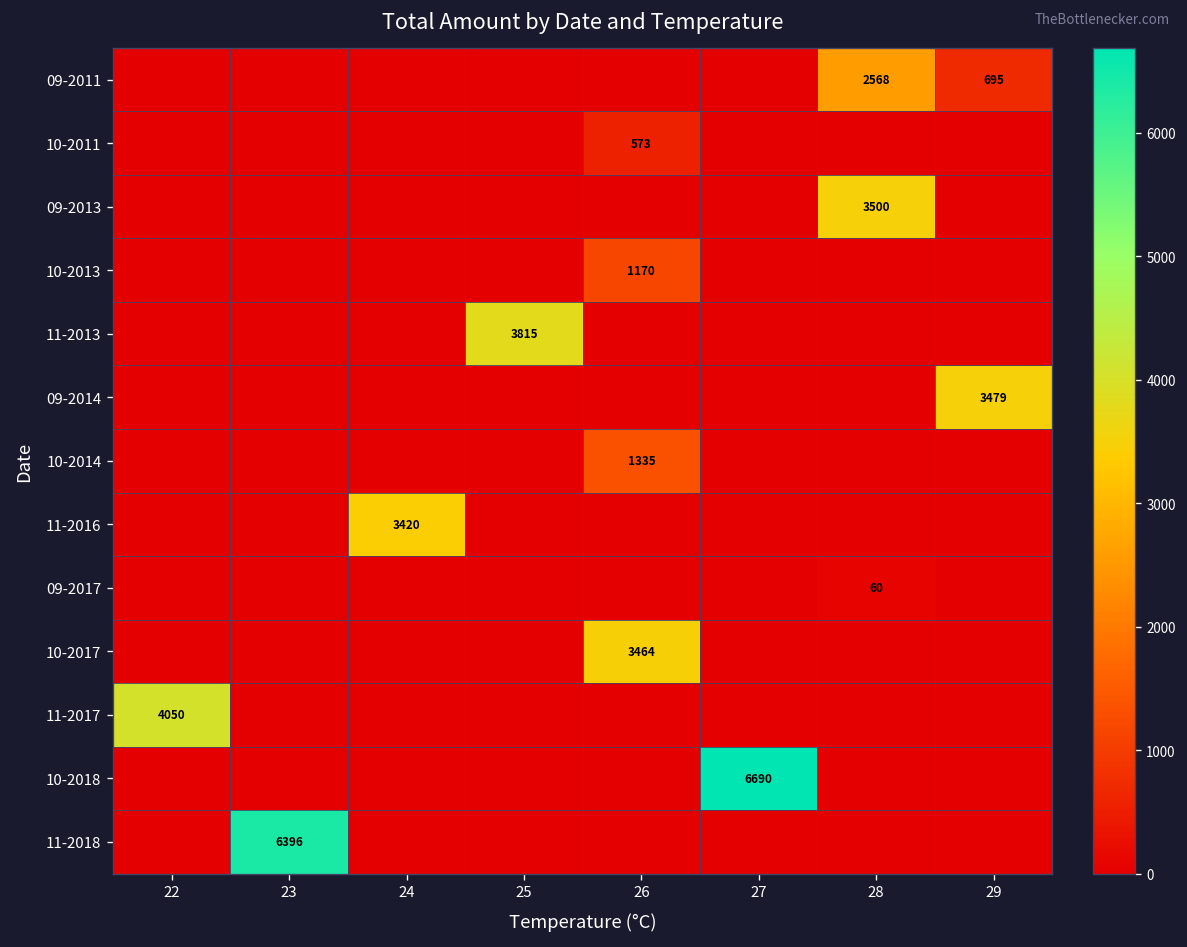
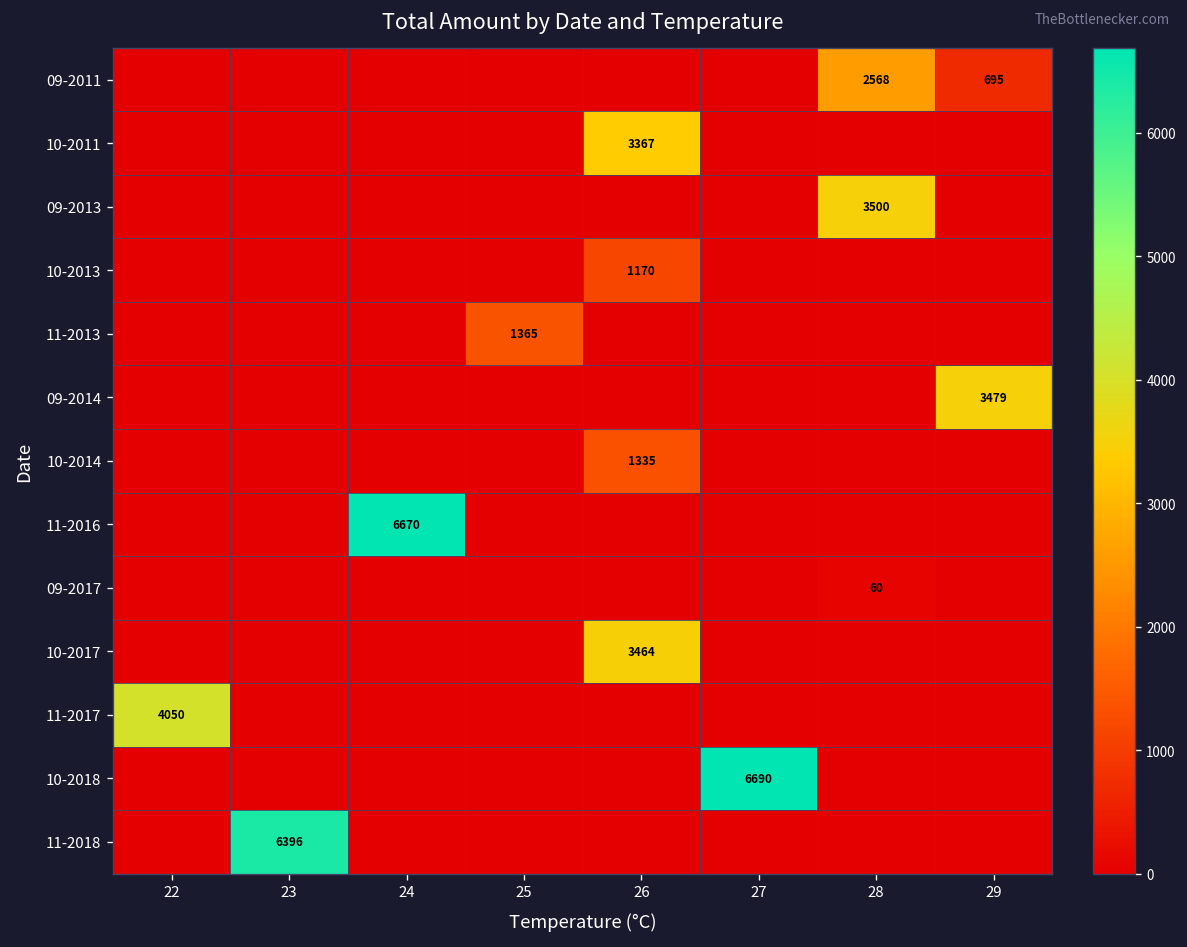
  {
    "09-2011": {
      "28": 2568,
      "29": 695
    },
    "10-2011": {
-     "26": 573
+     "26": 3367
    },
    "09-2013": {
      "28": 3500
    },
    "10-2013": {
      "26": 1170
    },
    "11-2013": {
-     "25": 3815
+     "25": 1365
    },
    "09-2014": {
      "29": 3479
    },
    "10-2014": {
      "26": 1335
    },
    "11-2016": {
-     "24": 3420
+     "24": 6670
    },
    "09-2017": {
      "28": 60
    },
    "10-2017": {
      "26": 3464
    },
    "11-2017": {
      "22": 4050
    },
    "10-2018": {
      "27": 6690
    },
    "11-2018": {
      "23": 6396
    }
  }
